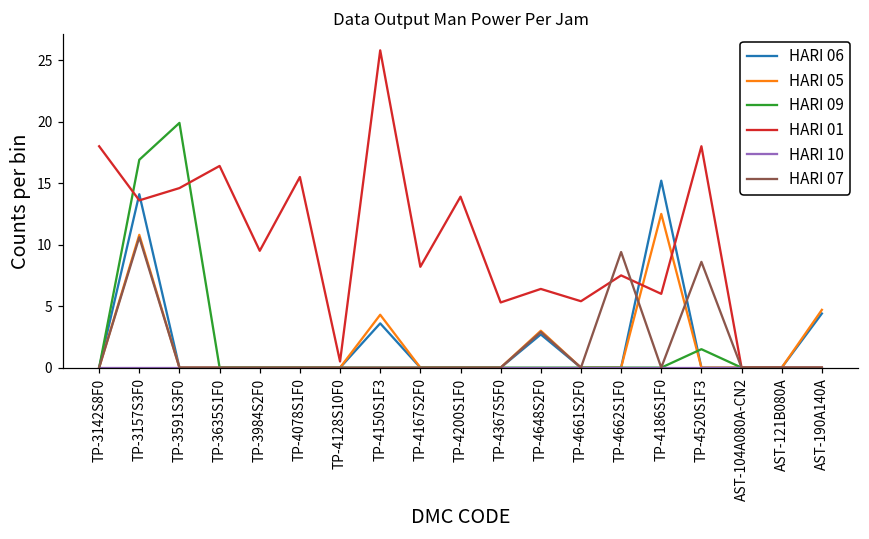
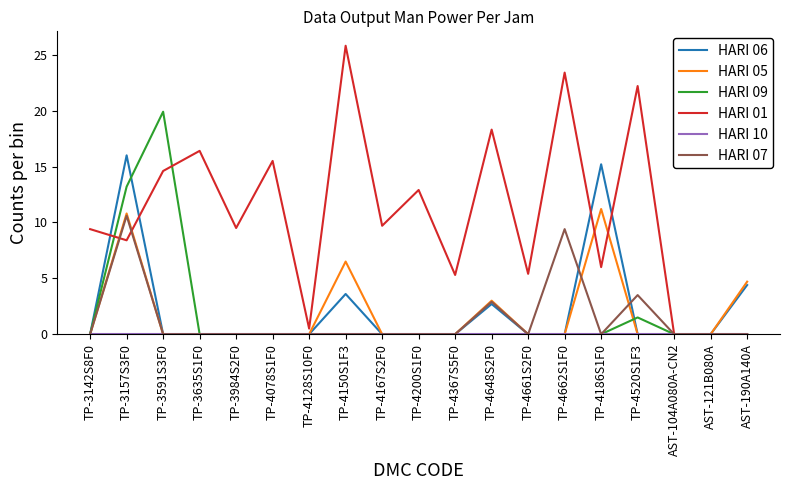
  {
    "HARI 06": {
-     "TP-3157S3F0": 14.1,
+     "TP-3157S3F0": 16.0,
      "TP-4150S1F3": 3.6,
      "TP-4186S1F0": 15.2,
      "AST-190A140A": 4.4
    },
    "HARI 05": {
-     "TP-4150S1F3": 4.3,
-     "TP-4186S1F0": 12.5,
+     "TP-4150S1F3": 6.5,
+     "TP-4186S1F0": 11.2,
      "AST-190A140A": 4.7
    },
    "HARI 09": {
-     "TP-3157S3F0": 16.9,
+     "TP-3157S3F0": 13.2,
      "TP-3591S3F0": 19.9,
      "TP-4520S1F3": 1.5
    },
    "HARI 01": {
-     "TP-3142S8F0": 18.0,
-     "TP-3157S3F0": 13.6,
+     "TP-3142S8F0": 9.4,
+     "TP-3157S3F0": 8.4,
      "TP-3591S3F0": 14.6,
      "TP-3635S1F0": 16.4,
      "TP-3984S2F0": 9.5,
      "TP-4078S1F0": 15.5,
      "TP-4128S10F0": 0.5,
      "TP-4150S1F3": 25.8,
-     "TP-4167S2F0": 8.2,
-     "TP-4200S1F0": 13.9,
+     "TP-4167S2F0": 9.7,
+     "TP-4200S1F0": 12.9,
      "TP-4367S5F0": 5.3,
-     "TP-4648S2F0": 6.4,
+     "TP-4648S2F0": 18.3,
      "TP-4661S2F0": 5.4,
-     "TP-4662S1F0": 7.5,
+     "TP-4662S1F0": 23.4,
      "TP-4186S1F0": 6.0,
-     "TP-4520S1F3": 18.0
+     "TP-4520S1F3": 22.2
    },
    "HARI 10": {
      "TP-3157S3F0": 0.0
    },
    "HARI 07": {
      "TP-4662S1F0": 9.4,
-     "TP-4520S1F3": 8.6
+     "TP-4520S1F3": 3.5
    }
  }
